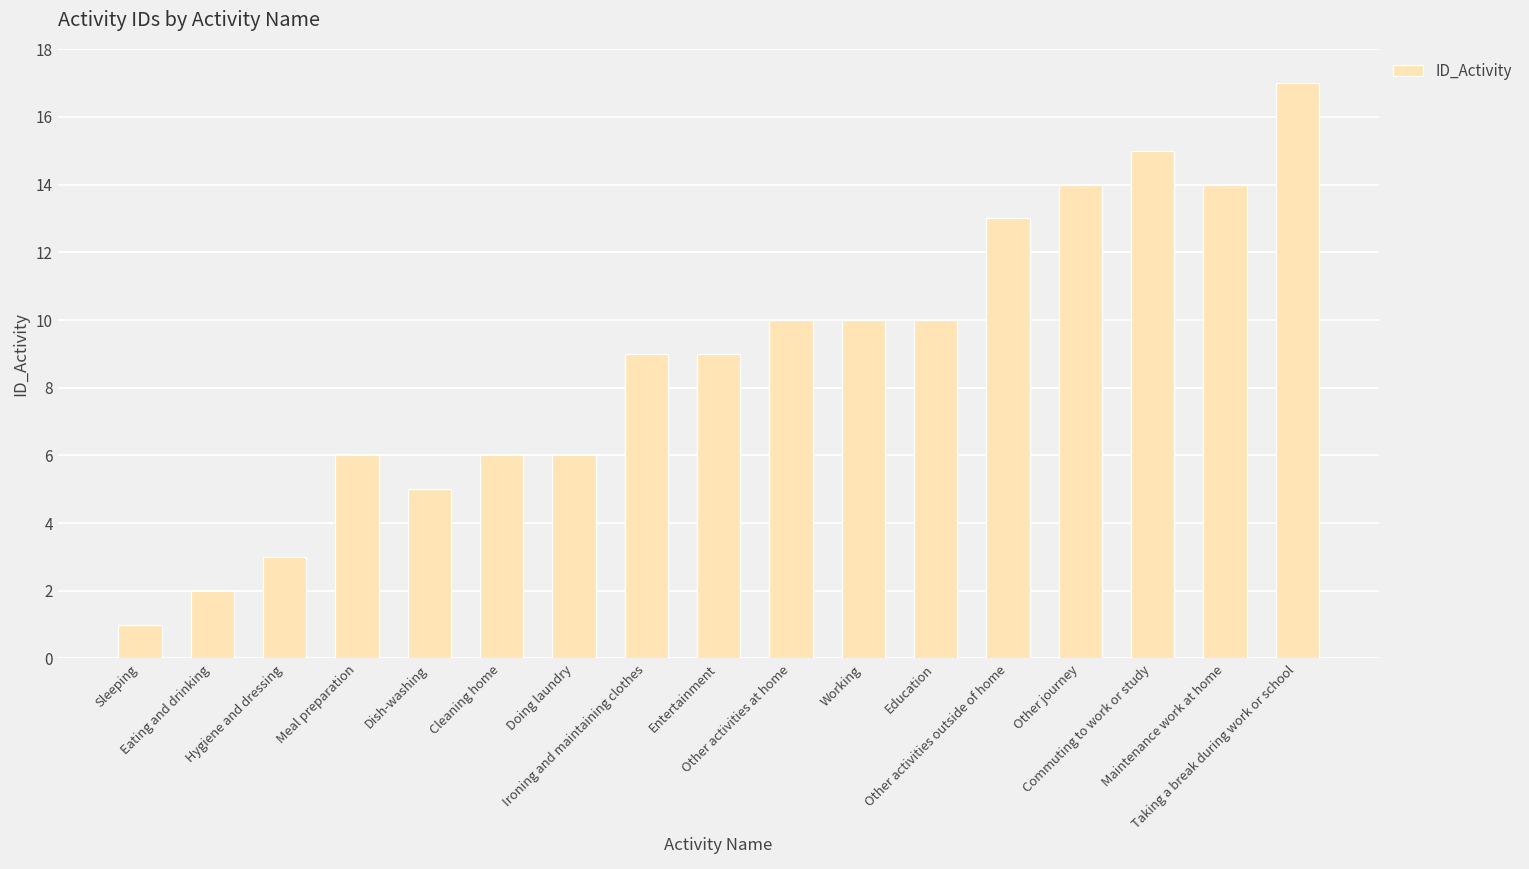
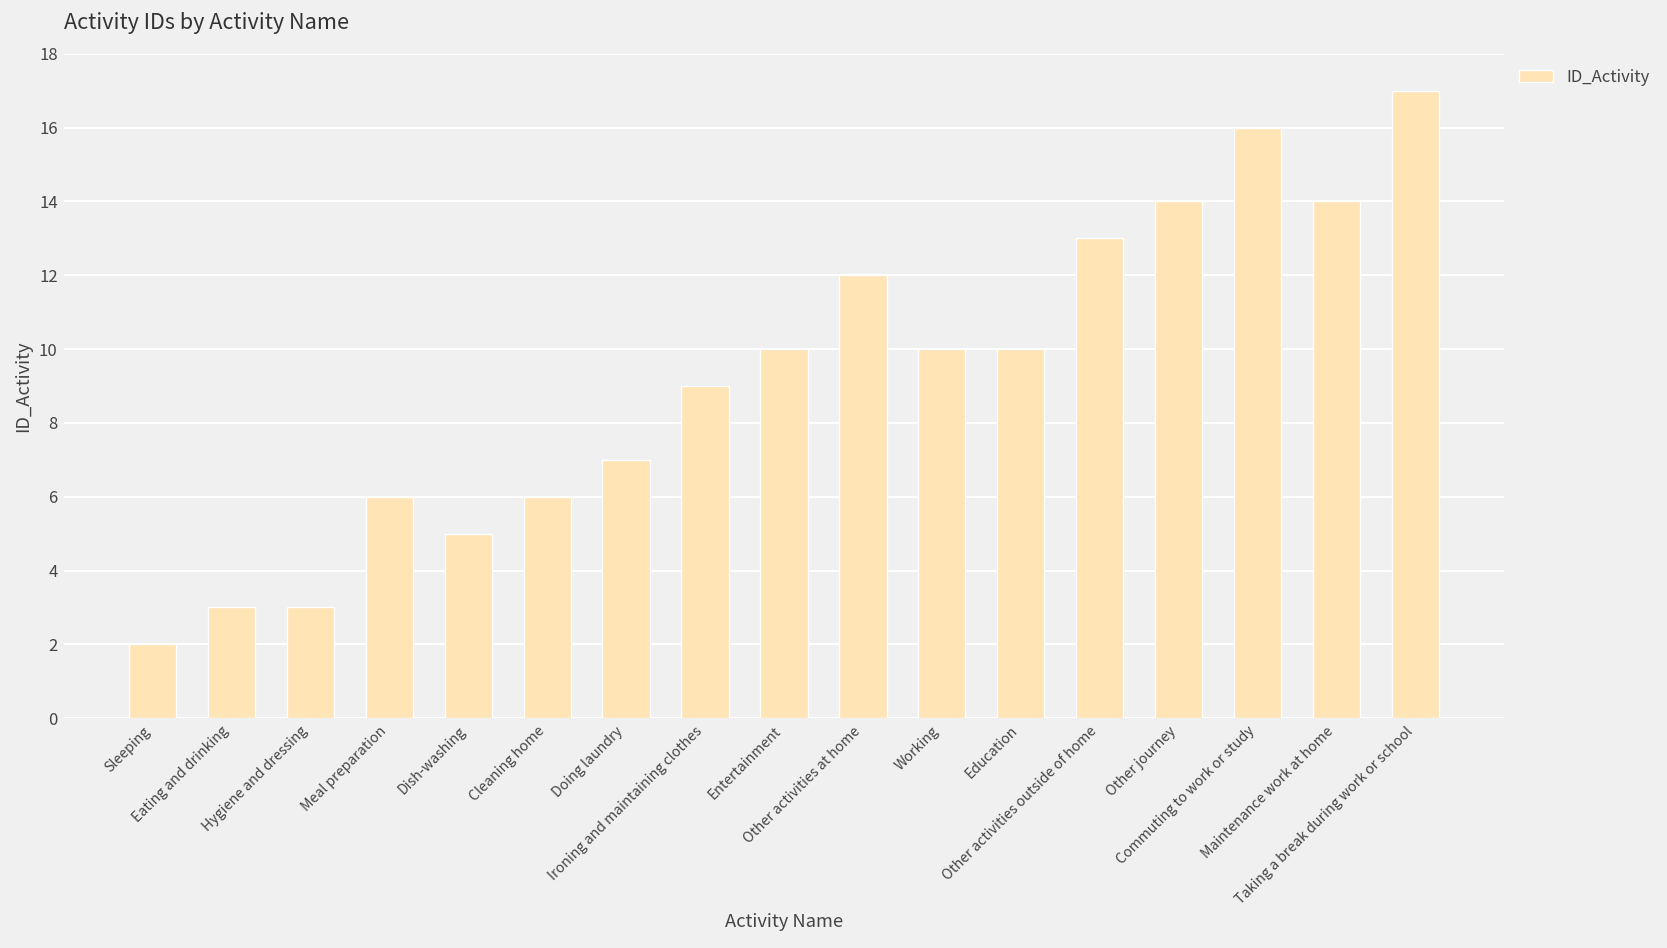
  {
-   "Sleeping": 1,
-   "Eating and drinking": 2,
+   "Sleeping": 2,
+   "Eating and drinking": 3,
    "Hygiene and dressing": 3,
    "Meal preparation": 6,
    "Dish-washing": 5,
    "Cleaning home": 6,
-   "Doing laundry": 6,
+   "Doing laundry": 7,
    "Ironing and maintaining clothes": 9,
-   "Entertainment": 9,
-   "Other activities at home": 10,
+   "Entertainment": 10,
+   "Other activities at home": 12,
    "Working": 10,
    "Education": 10,
    "Other activities outside of home": 13,
    "Other journey": 14,
-   "Commuting to work or study": 15,
+   "Commuting to work or study": 16,
    "Maintenance work at home": 14,
    "Taking a break during work or school": 17
  }
